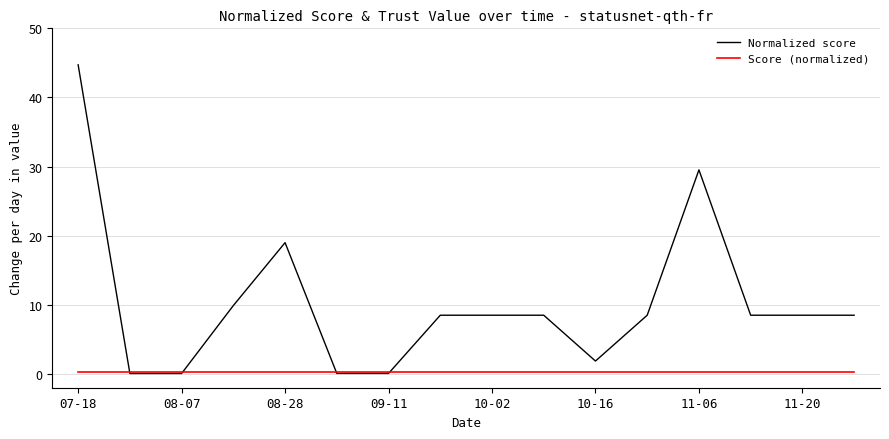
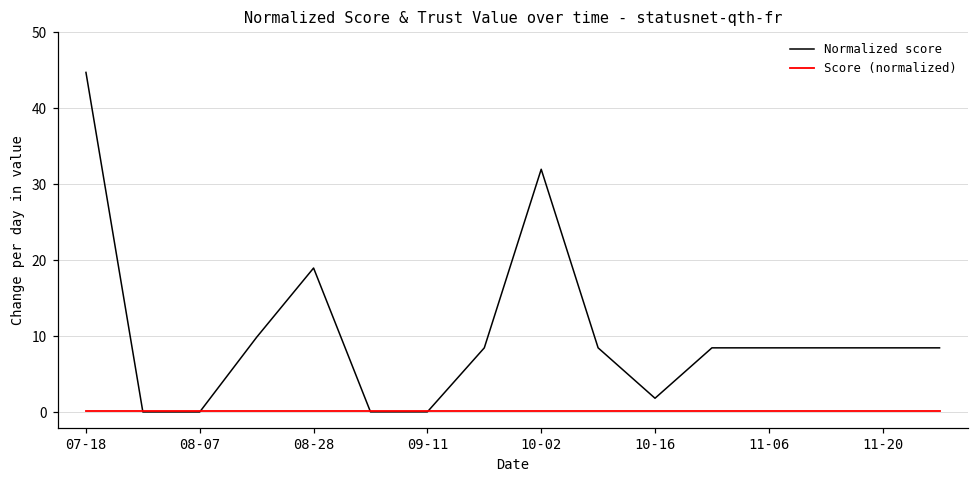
  {
    "Normalized score": {
      "07-18": 45,
      "08-28": 19,
-     "10-02": 8,
+     "10-02": 32,
      "10-16": 2,
-     "11-06": 30,
+     "11-06": 8,
      "11-20": 8
    },
    "Score (normalized)": {
      "07-18": 0,
      "08-28": 0,
      "10-02": 0,
      "10-16": 0,
      "11-06": 0,
      "11-20": 0
    }
  }
